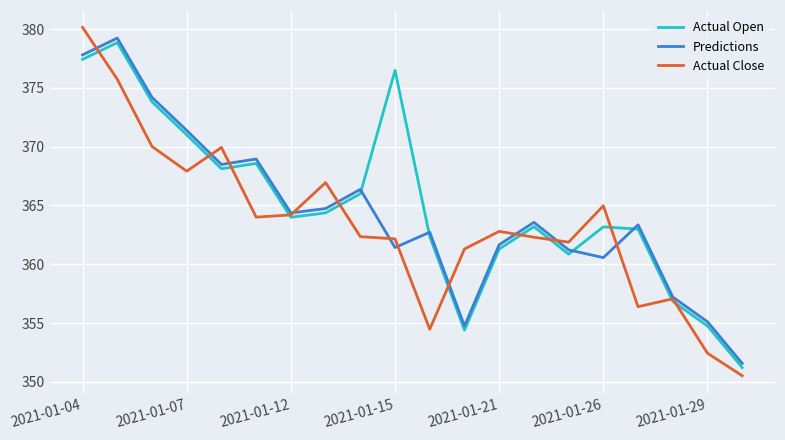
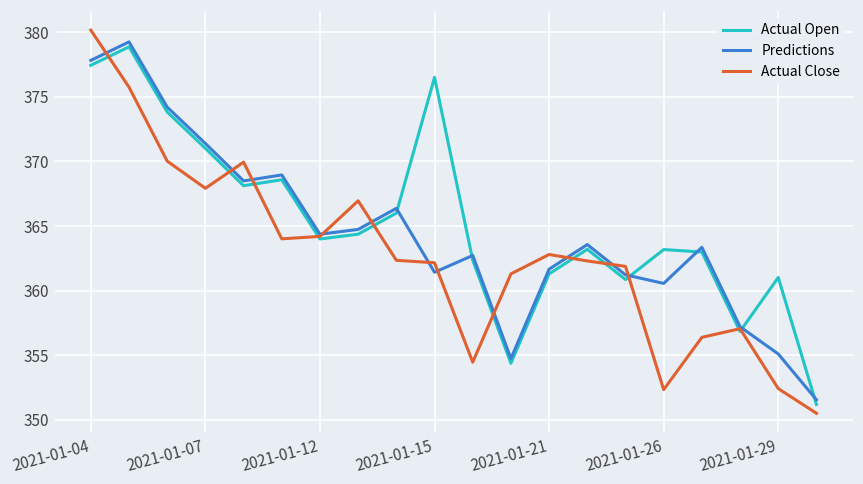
  {
    "Actual Open": {
      "2021-01-04": 377.4,
      "2021-01-07": 371.0,
      "2021-01-15": 376.5,
      "2021-01-21": 361.3,
      "2021-01-26": 363.2,
-     "2021-01-29": 354.8
+     "2021-01-29": 361.0
    },
    "Predictions": {
      "2021-01-04": 377.8,
      "2021-01-07": 371.4,
      "2021-01-15": 361.4,
      "2021-01-21": 361.7,
      "2021-01-26": 360.6,
      "2021-01-29": 355.1
    },
    "Actual Close": {
      "2021-01-04": 380.1,
      "2021-01-07": 367.9,
      "2021-01-15": 362.2,
      "2021-01-21": 362.8,
-     "2021-01-26": 365.0,
+     "2021-01-26": 352.3,
      "2021-01-29": 352.4
    }
  }
